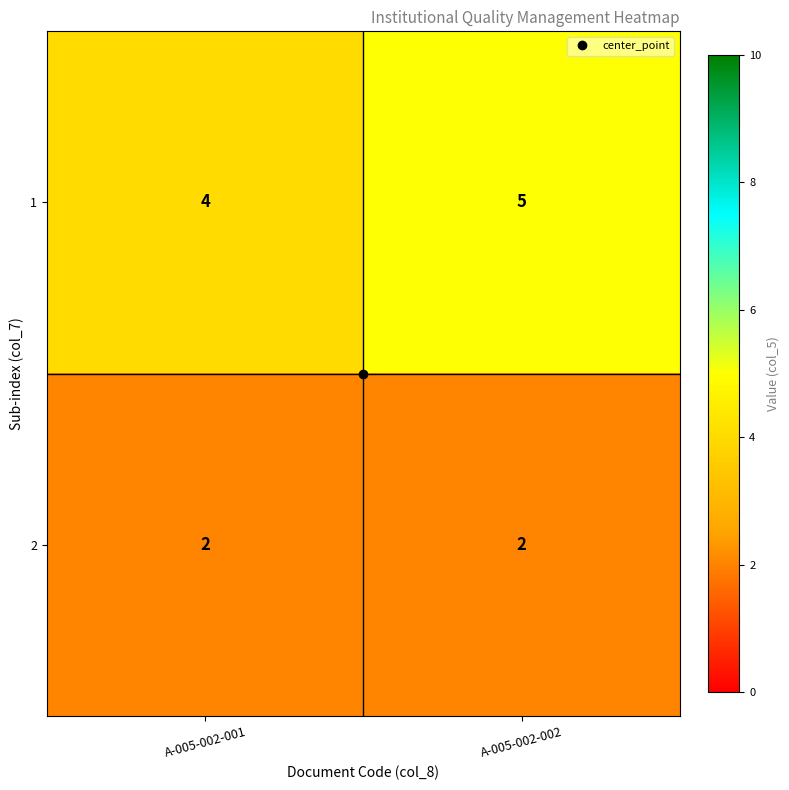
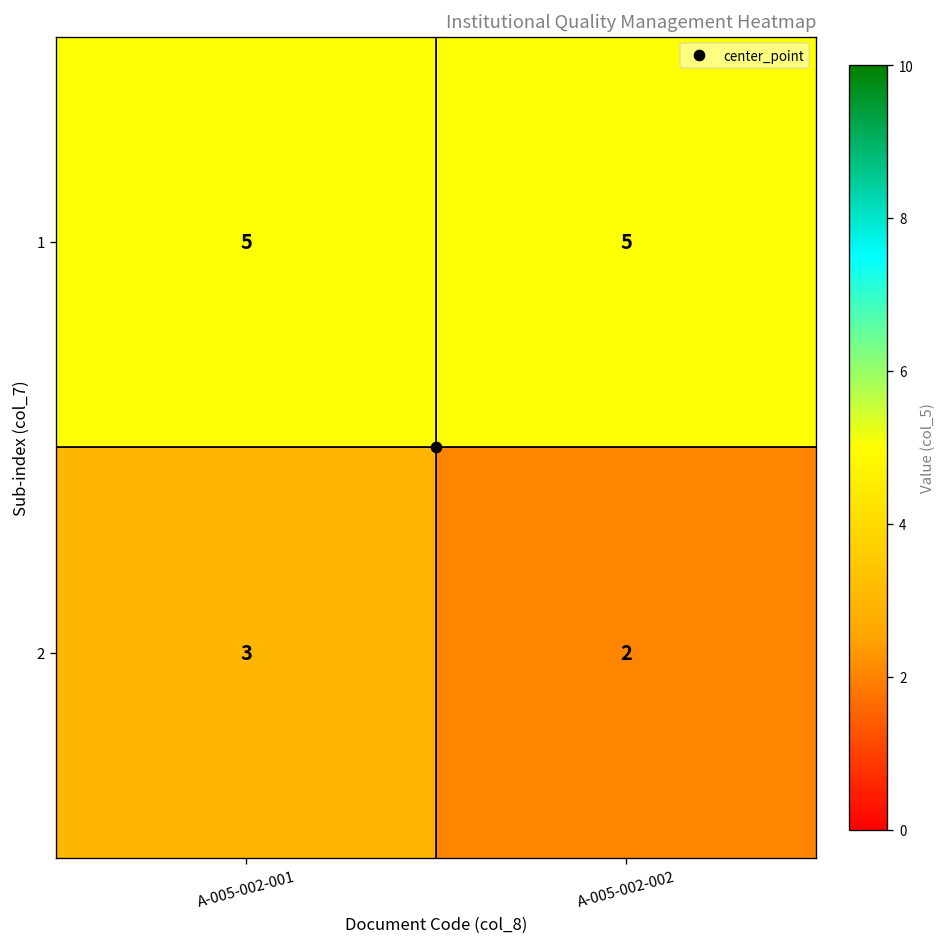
  {
    "1": {
-     "A-005-002-001": 4,
+     "A-005-002-001": 5,
      "A-005-002-002": 5
    },
    "2": {
-     "A-005-002-001": 2,
+     "A-005-002-001": 3,
      "A-005-002-002": 2
    }
  }
